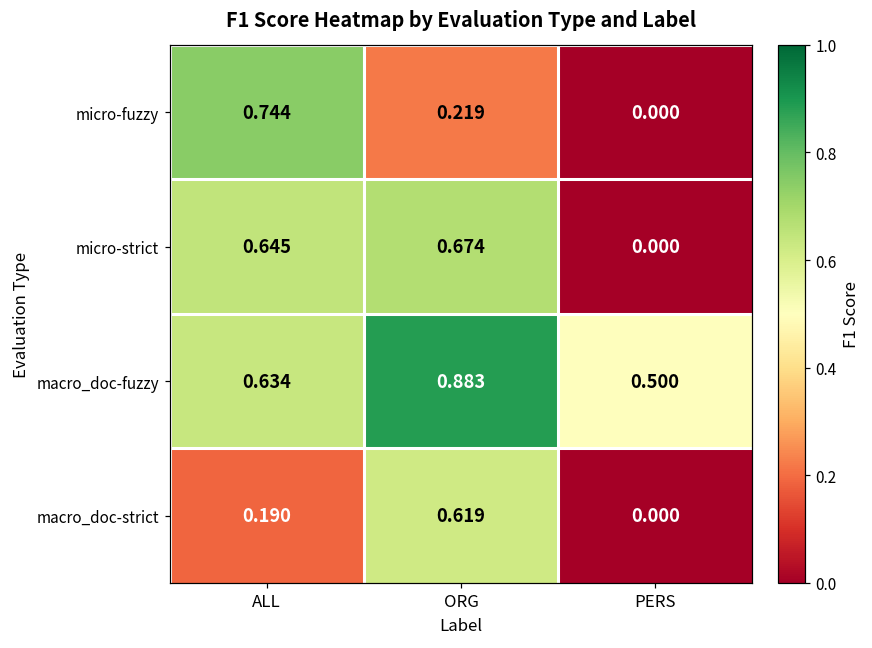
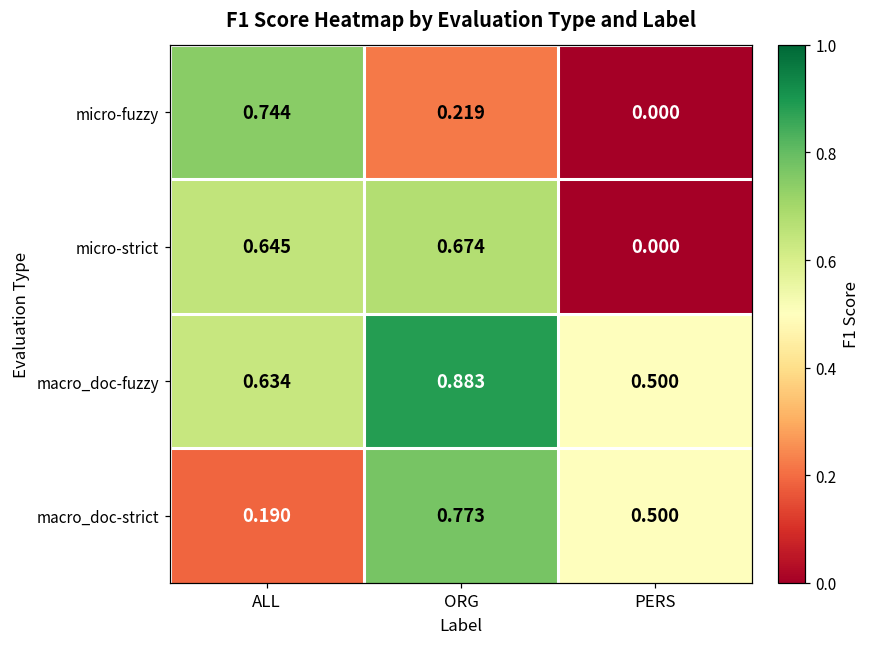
  {
    "micro-fuzzy": {
      "ALL": 0.744,
      "ORG": 0.219,
      "PERS": 0.000
    },
    "micro-strict": {
      "ALL": 0.645,
      "ORG": 0.674,
      "PERS": 0.000
    },
    "macro_doc-fuzzy": {
      "ALL": 0.634,
      "ORG": 0.883,
      "PERS": 0.500
    },
    "macro_doc-strict": {
      "ALL": 0.190,
-     "ORG": 0.619,
-     "PERS": 0.000
+     "ORG": 0.773,
+     "PERS": 0.500
    }
  }
